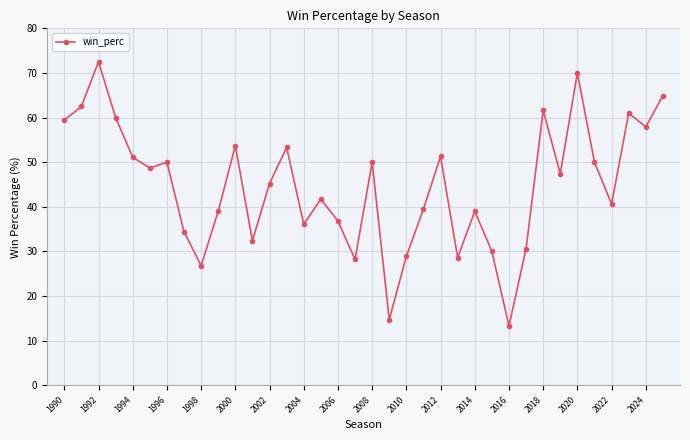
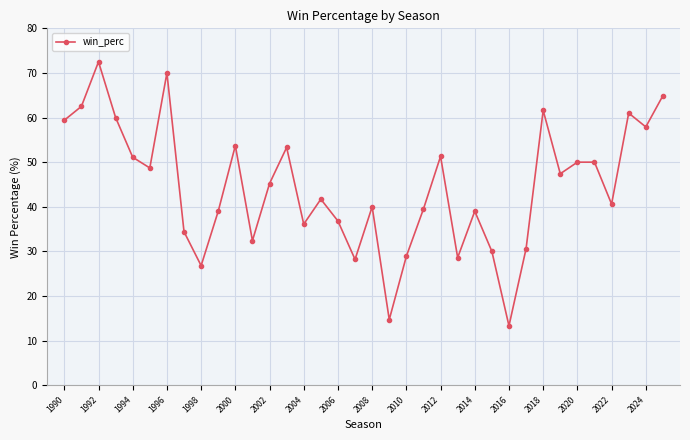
  {
    "1990": 59,
    "1992": 73,
    "1994": 51,
-   "1996": 50,
+   "1996": 70,
    "1998": 27,
    "2000": 54,
    "2002": 45,
    "2004": 36,
    "2006": 37,
-   "2008": 50,
+   "2008": 40,
    "2010": 29,
    "2012": 51,
    "2014": 39,
    "2016": 13,
    "2018": 62,
-   "2020": 70,
+   "2020": 50,
    "2022": 41,
    "2024": 58
  }
